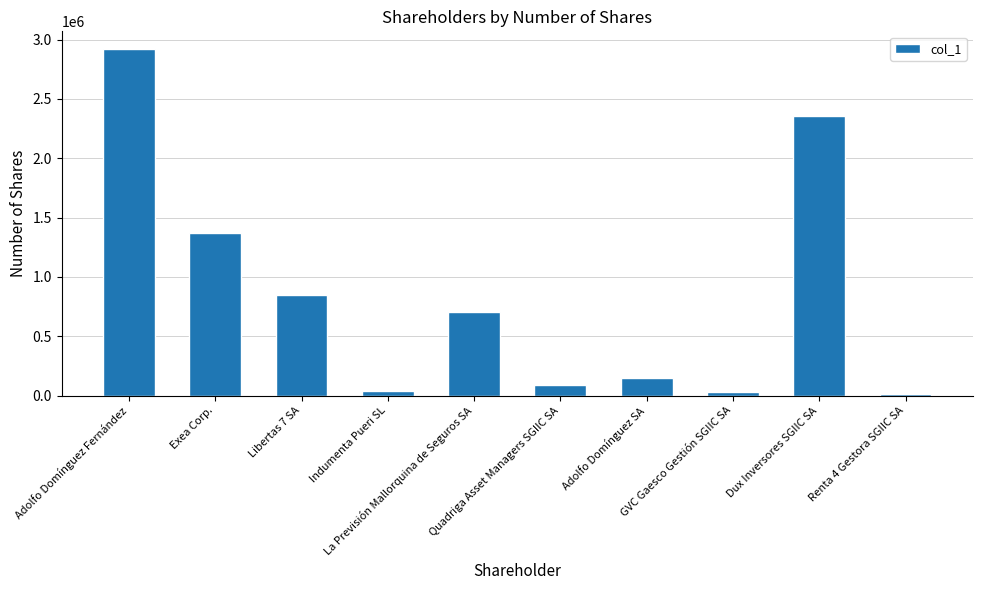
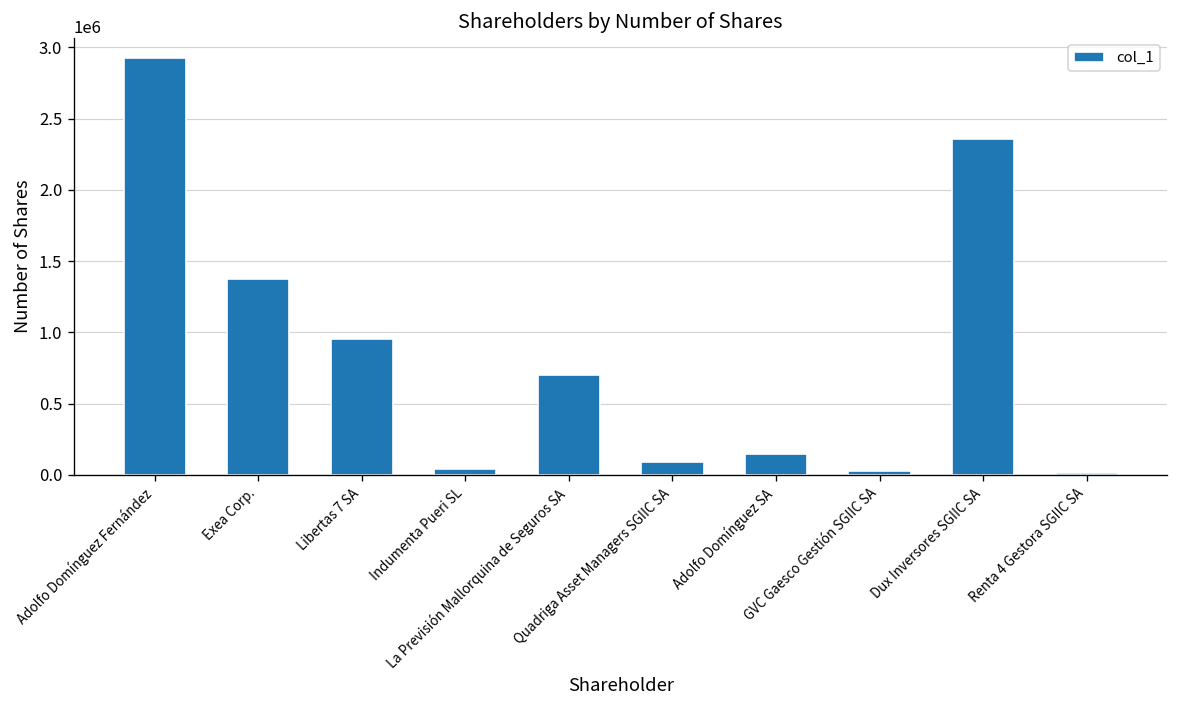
  {
    "Adolfo Domínguez Fernández": 2920000,
    "Exea Corp.": 1370000,
-   "Libertas 7 SA": 840000,
+   "Libertas 7 SA": 950000,
    "Indumenta Pueri SL": 40000,
    "La Previsión Mallorquina de Seguros SA": 700000,
    "Quadriga Asset Managers SGIIC SA": 90000,
    "Adolfo Domínguez SA": 150000,
    "GVC Gaesco Gestión SGIIC SA": 30000,
    "Dux Inversores SGIIC SA": 2360000
  }
